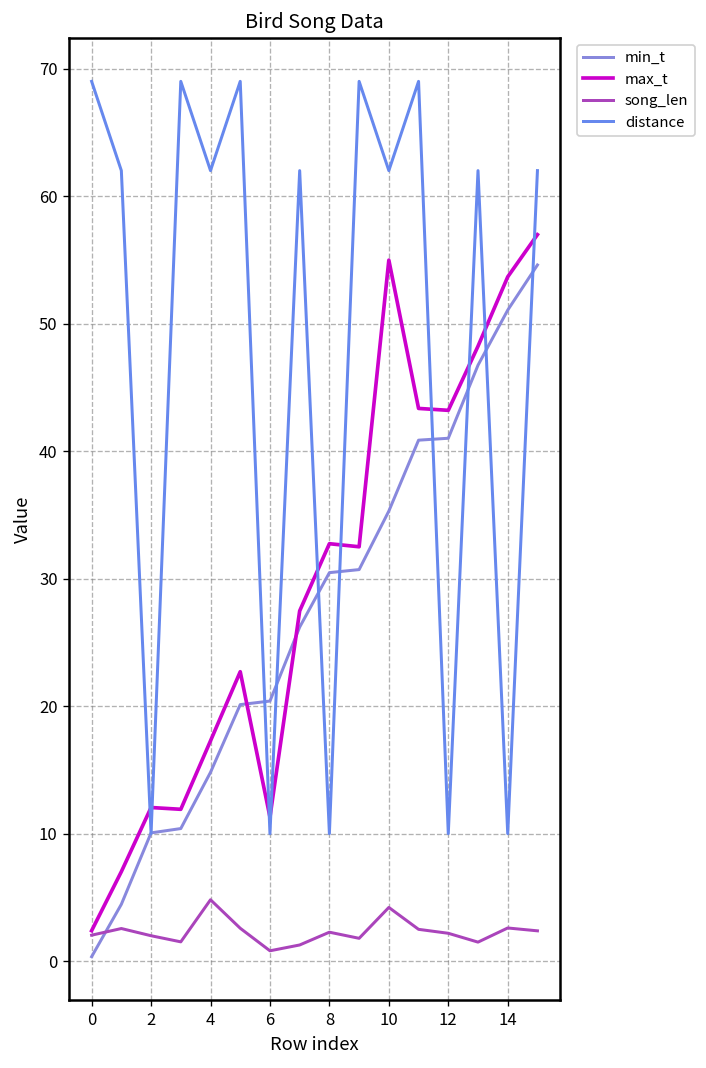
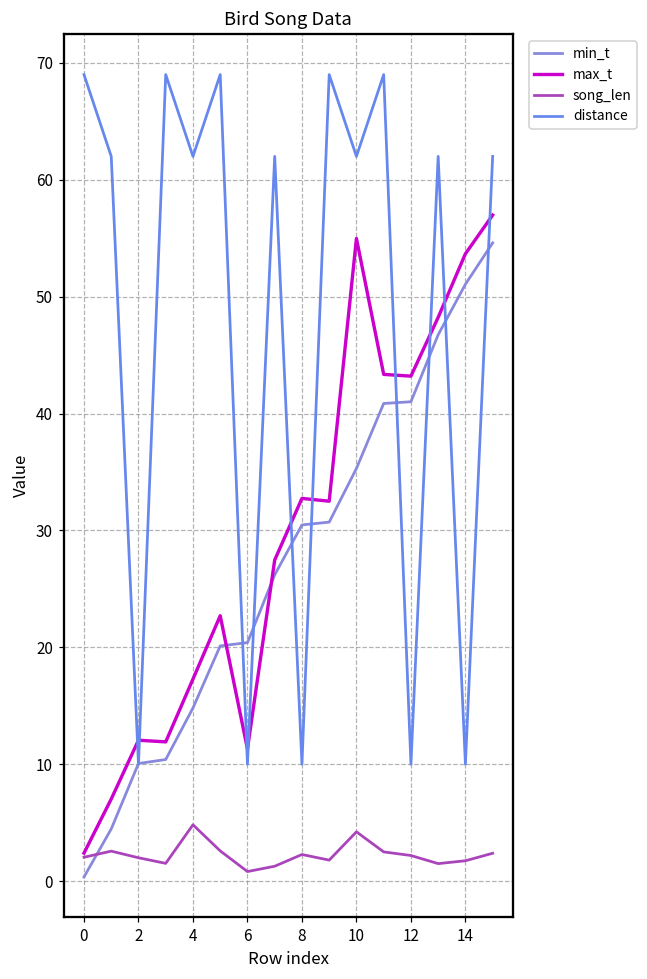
  {
    "max_t": {
      "0": 2.4,
      "2": 12.1,
      "4": 17.3,
      "6": 11.3,
      "8": 32.7,
      "10": 55.0,
      "12": 43.2,
      "14": 53.7
    },
    "song_len": {
      "0": 2.0,
      "2": 2.0,
      "4": 4.8,
      "6": 0.8,
      "8": 2.3,
      "10": 4.2,
      "12": 2.2,
-     "14": 2.6
+     "14": 1.7
    }
  }
